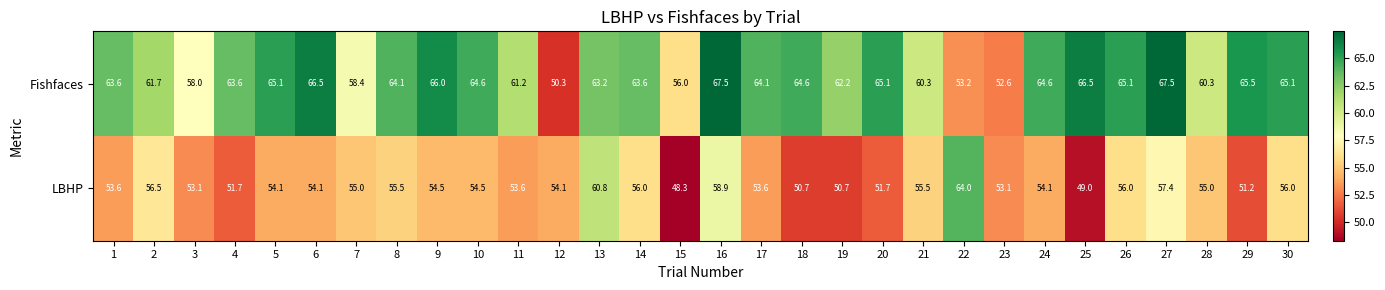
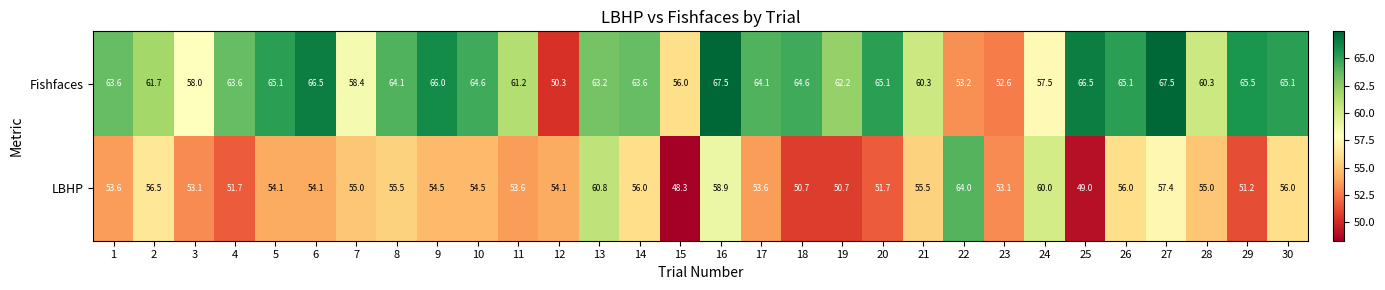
  {
    "Fishfaces": {
      "1": 63.6,
      "2": 61.7,
      "3": 58.0,
      "4": 63.6,
      "5": 65.1,
      "6": 66.5,
      "7": 58.4,
      "8": 64.1,
      "9": 66.0,
      "10": 64.6,
      "11": 61.2,
      "12": 50.3,
      "13": 63.2,
      "14": 63.6,
      "15": 56.0,
      "16": 67.5,
      "17": 64.1,
      "18": 64.6,
      "19": 62.2,
      "20": 65.1,
      "21": 60.3,
      "22": 53.2,
      "23": 52.6,
-     "24": 64.6,
+     "24": 57.5,
      "25": 66.5,
      "26": 65.1,
      "27": 67.5,
      "28": 60.3,
      "29": 65.5,
      "30": 65.1
    },
    "LBHP": {
      "1": 53.6,
      "2": 56.5,
      "3": 53.1,
      "4": 51.7,
      "5": 54.1,
      "6": 54.1,
      "7": 55.0,
      "8": 55.5,
      "9": 54.5,
      "10": 54.5,
      "11": 53.6,
      "12": 54.1,
      "13": 60.8,
      "14": 56.0,
      "15": 48.3,
      "16": 58.9,
      "17": 53.6,
      "18": 50.7,
      "19": 50.7,
      "20": 51.7,
      "21": 55.5,
      "22": 64.0,
      "23": 53.1,
-     "24": 54.1,
+     "24": 60.0,
      "25": 49.0,
      "26": 56.0,
      "27": 57.4,
      "28": 55.0,
      "29": 51.2,
      "30": 56.0
    }
  }
